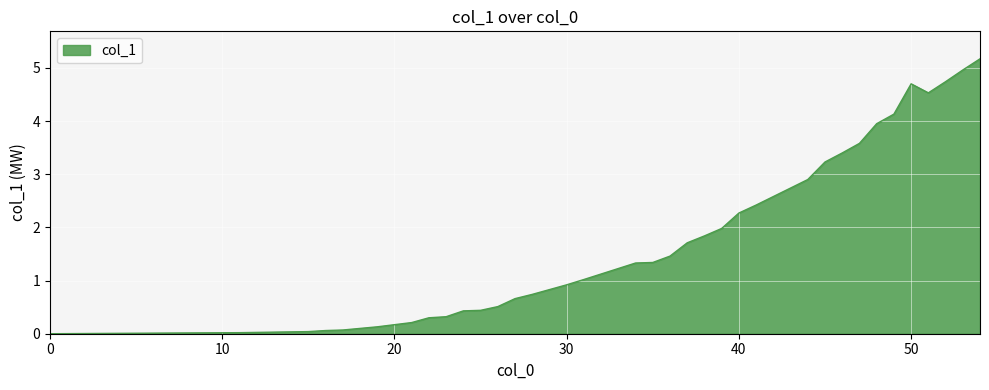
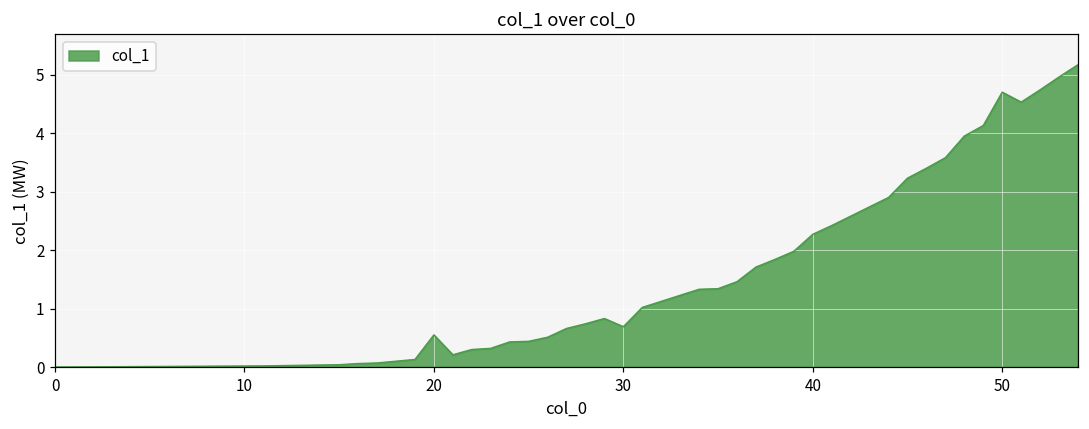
  {
    "0": 0.0,
-   "20": 0.2,
-   "30": 0.9,
+   "20": 0.6,
+   "30": 0.7,
    "40": 2.3,
    "50": 4.7
  }
